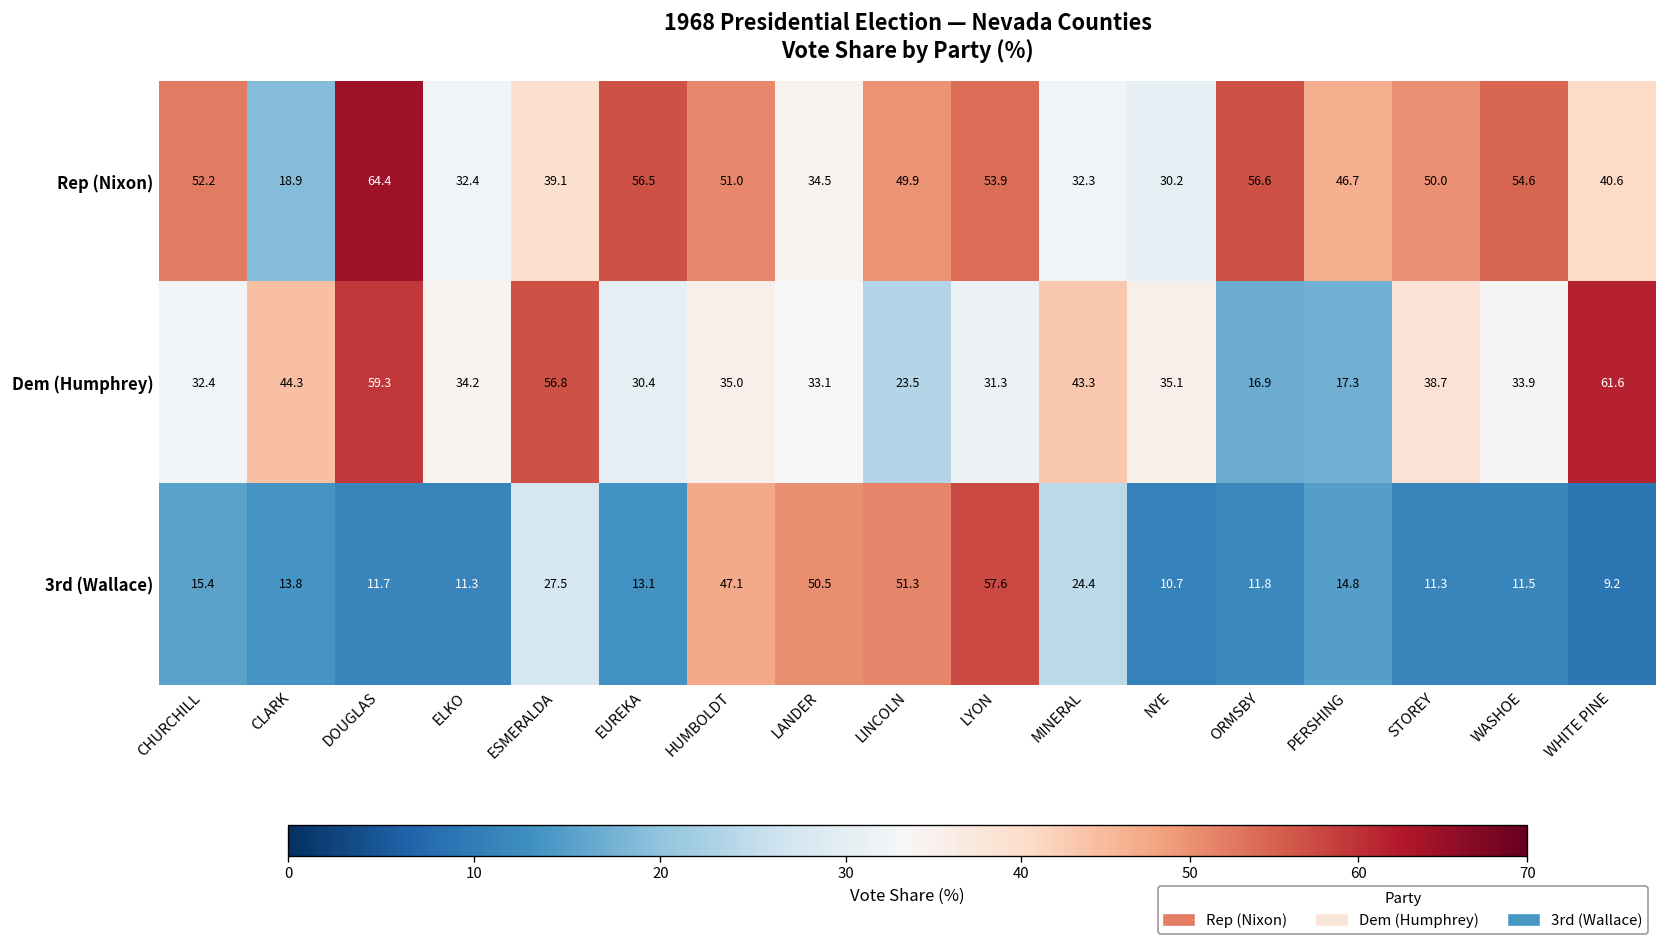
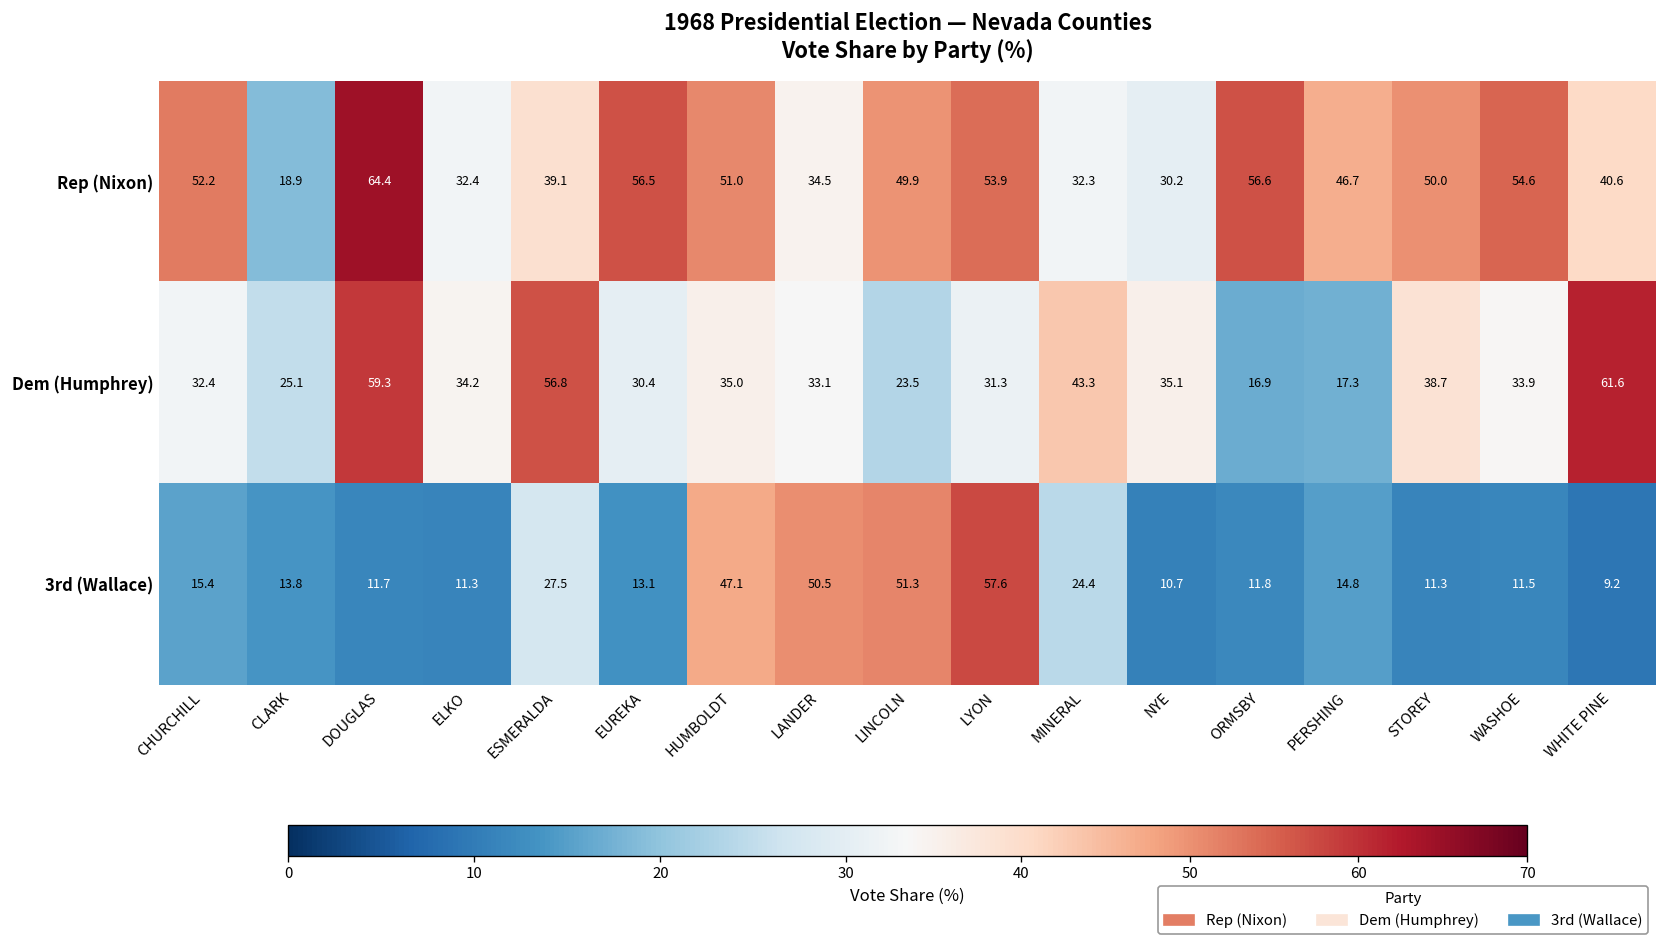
  {
    "Rep (Nixon)": {
      "CHURCHILL": 52.2,
      "CLARK": 18.9,
      "DOUGLAS": 64.4,
      "ELKO": 32.4,
      "ESMERALDA": 39.1,
      "EUREKA": 56.5,
      "HUMBOLDT": 51.0,
      "LANDER": 34.5,
      "LINCOLN": 49.9,
      "LYON": 53.9,
      "MINERAL": 32.3,
      "NYE": 30.2,
      "ORMSBY": 56.6,
      "PERSHING": 46.7,
      "STOREY": 50.0,
      "WASHOE": 54.6,
      "WHITE PINE": 40.6
    },
    "Dem (Humphrey)": {
      "CHURCHILL": 32.4,
-     "CLARK": 44.3,
+     "CLARK": 25.1,
      "DOUGLAS": 59.3,
      "ELKO": 34.2,
      "ESMERALDA": 56.8,
      "EUREKA": 30.4,
      "HUMBOLDT": 35.0,
      "LANDER": 33.1,
      "LINCOLN": 23.5,
      "LYON": 31.3,
      "MINERAL": 43.3,
      "NYE": 35.1,
      "ORMSBY": 16.9,
      "PERSHING": 17.3,
      "STOREY": 38.7,
      "WASHOE": 33.9,
      "WHITE PINE": 61.6
    },
    "3rd (Wallace)": {
      "CHURCHILL": 15.4,
      "CLARK": 13.8,
      "DOUGLAS": 11.7,
      "ELKO": 11.3,
      "ESMERALDA": 27.5,
      "EUREKA": 13.1,
      "HUMBOLDT": 47.1,
      "LANDER": 50.5,
      "LINCOLN": 51.3,
      "LYON": 57.6,
      "MINERAL": 24.4,
      "NYE": 10.7,
      "ORMSBY": 11.8,
      "PERSHING": 14.8,
      "STOREY": 11.3,
      "WASHOE": 11.5,
      "WHITE PINE": 9.2
    }
  }
